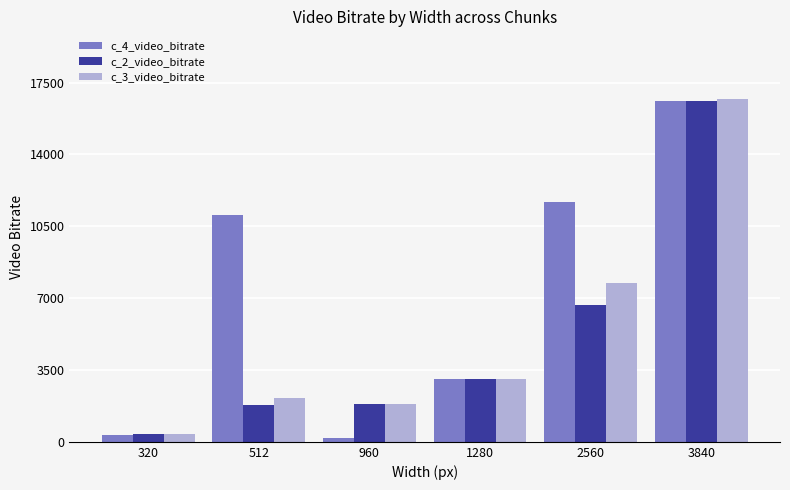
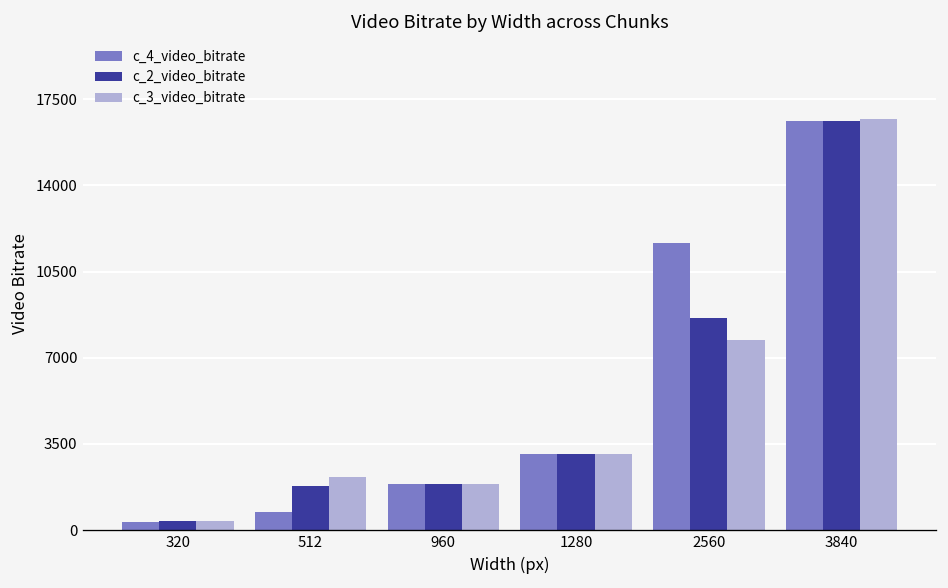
  {
    "c_4_video_bitrate": {
      "320": 300,
-     "512": 11000,
-     "960": 200,
+     "512": 700,
+     "960": 1900,
      "1280": 3100,
      "2560": 11700,
      "3840": 16600
    },
    "c_2_video_bitrate": {
      "320": 400,
      "512": 1800,
      "960": 1900,
      "1280": 3100,
-     "2560": 6700,
+     "2560": 8600,
      "3840": 16600
    },
    "c_3_video_bitrate": {
      "320": 400,
      "512": 2100,
      "960": 1900,
      "1280": 3100,
      "2560": 7700,
      "3840": 16700
    }
  }
